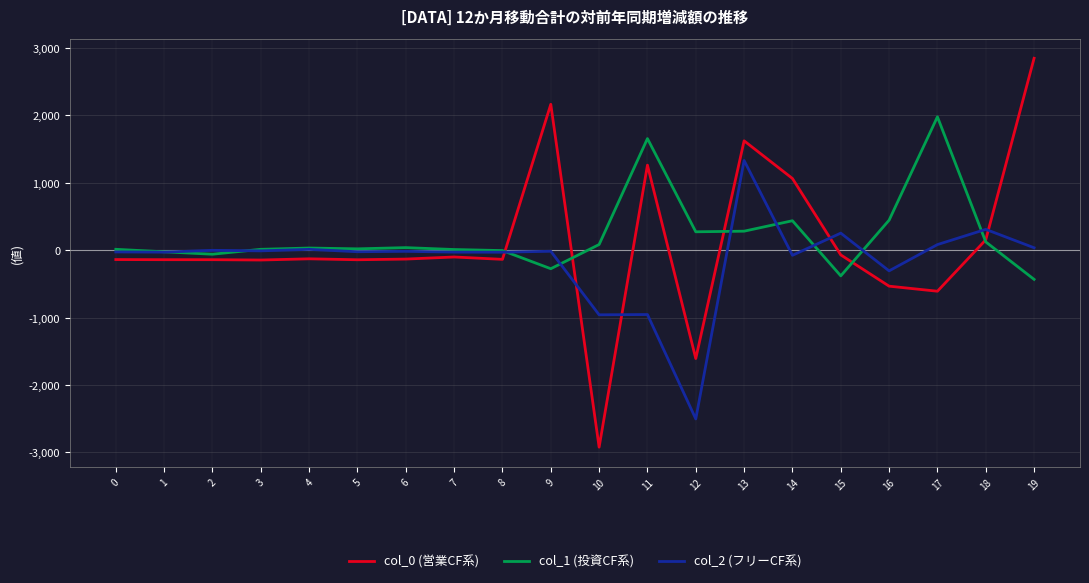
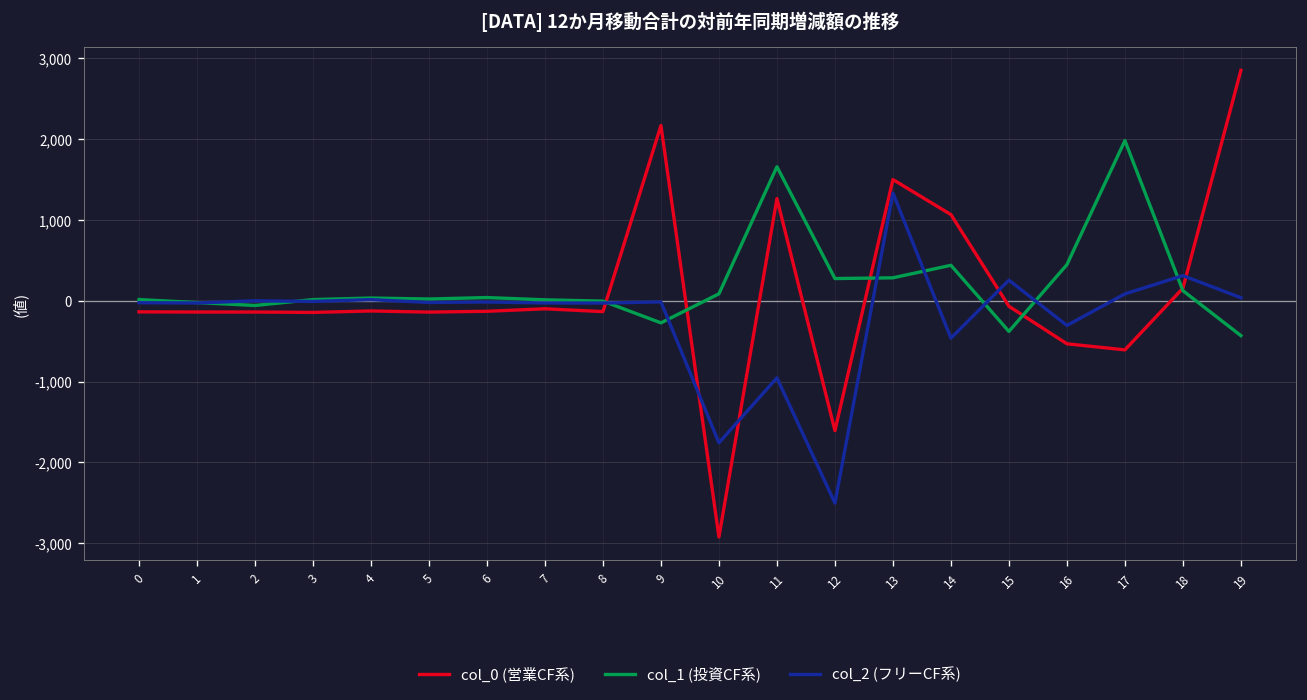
  {
    "col_0 (営業CF系)": {
      "0": "-100",
      "1": "-100",
      "2": "-100",
      "3": "-100",
      "4": "-100",
      "5": "-100",
      "6": "-100",
      "7": "-100",
      "8": "-100",
      "9": "2,200",
      "10": "-2,900",
      "11": "1,300",
      "12": "-1,600",
-     "13": "1,600",
+     "13": "1,500",
      "14": "1,100",
      "15": "-100",
      "16": "-500",
      "17": "-600",
      "19": "2,800"
    },
    "col_1 (投資CF系)": {
      "0": "0",
      "2": "-100",
      "5": "0",
      "6": "0",
      "7": "0",
      "9": "-300",
      "10": "100",
      "11": "1,700",
      "12": "300",
      "13": "300",
      "14": "400",
      "15": "-400",
      "16": "400",
      "17": "2,000",
      "19": "-400"
    },
    "col_2 (フリーCF系)": {
      "0": "0",
      "2": "0",
      "5": "0",
      "6": "0",
      "7": "0",
      "9": "0",
-     "10": "-1,000",
+     "10": "-1,800",
      "11": "-1,000",
      "12": "-2,500",
      "13": "1,300",
-     "14": "-100",
+     "14": "-500",
      "15": "300",
      "16": "-300",
      "17": "100",
      "18": "300",
      "19": "0"
    }
  }
